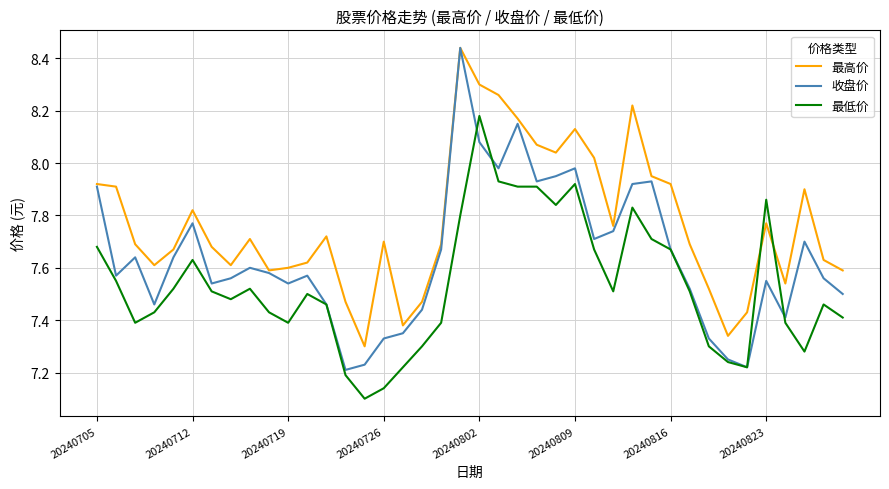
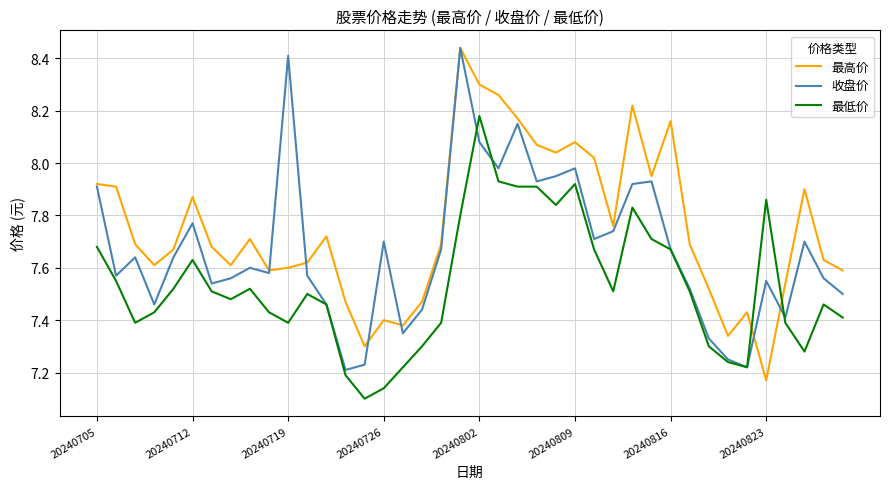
  {
    "最高价": {
      "20240705": 7.92,
-     "20240712": 7.82,
+     "20240712": 7.87,
      "20240719": 7.60,
-     "20240726": 7.7,
+     "20240726": 7.4,
      "20240802": 8.30,
-     "20240809": 8.13,
-     "20240816": 7.92,
-     "20240823": 7.77
+     "20240809": 8.08,
+     "20240816": 8.16,
+     "20240823": 7.17
    },
    "收盘价": {
      "20240705": 7.91,
      "20240712": 7.77,
-     "20240719": 7.54,
-     "20240726": 7.33,
+     "20240719": 8.41,
+     "20240726": 7.70,
      "20240802": 8.08,
      "20240809": 7.98,
      "20240823": 7.55
    },
    "最低价": {
      "20240705": 7.68,
      "20240712": 7.63,
      "20240719": 7.39,
      "20240726": 7.14,
      "20240802": 8.18,
      "20240809": 7.92,
      "20240823": 7.86
    }
  }
